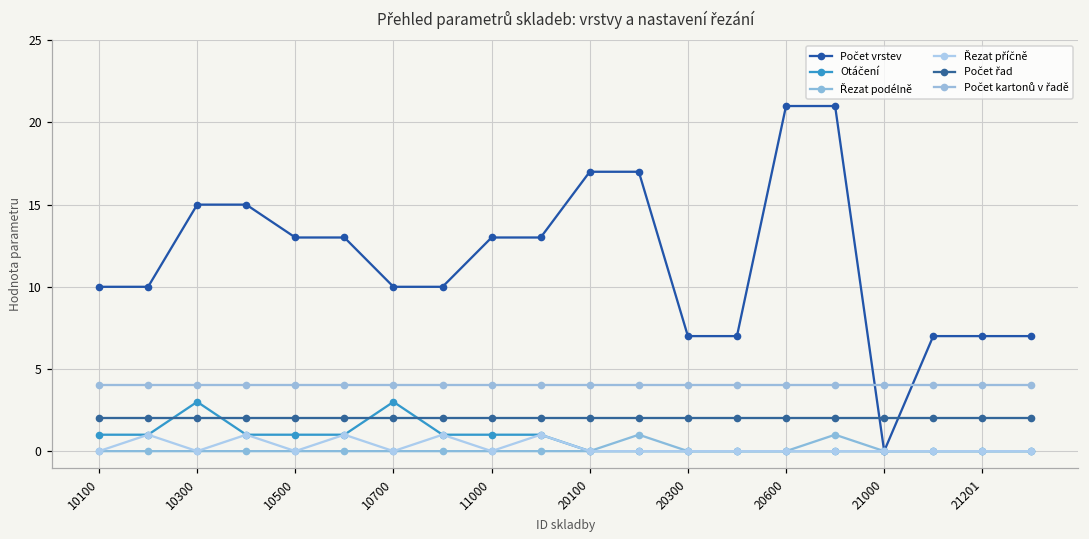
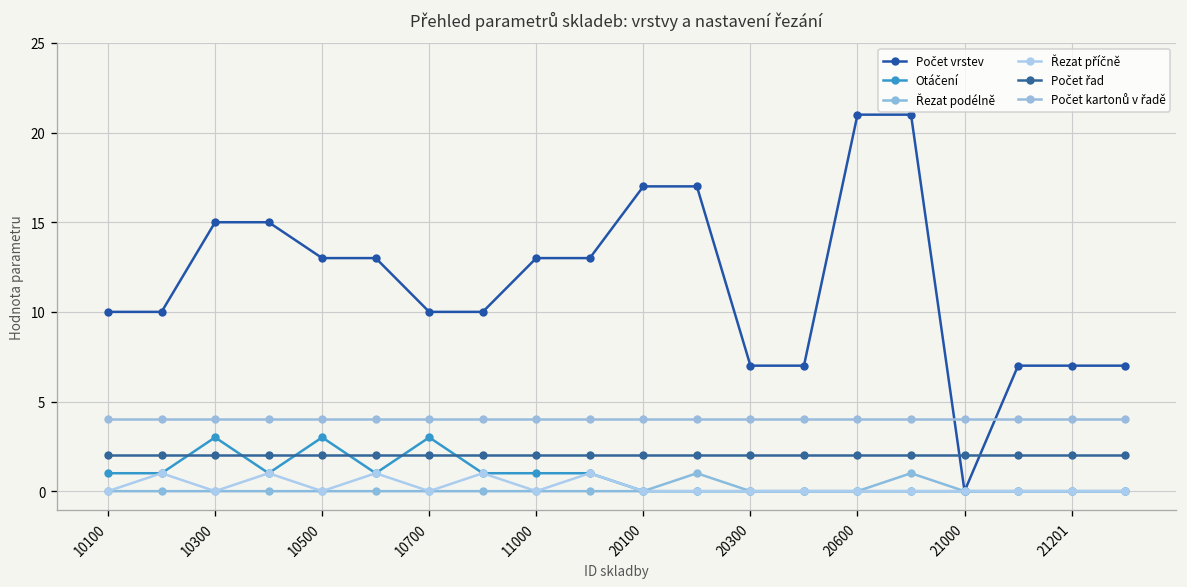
  {
    "Otáčení": {
      "10100": 1,
      "10300": 3,
-     "10500": 1,
+     "10500": 3,
      "10700": 3,
      "11000": 1
    }
  }
